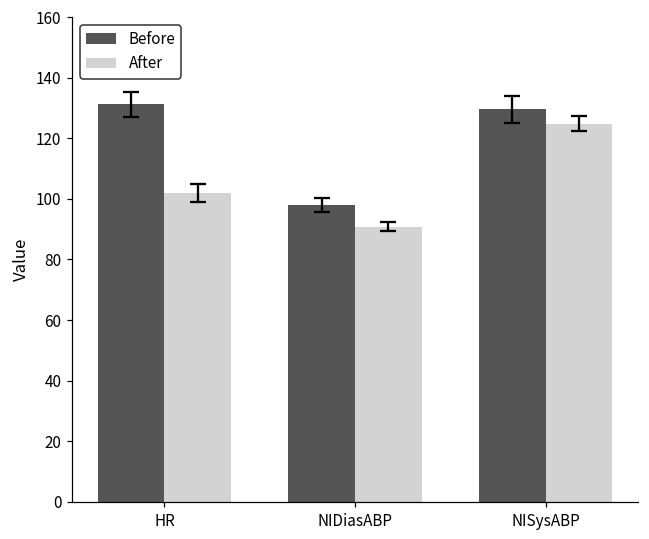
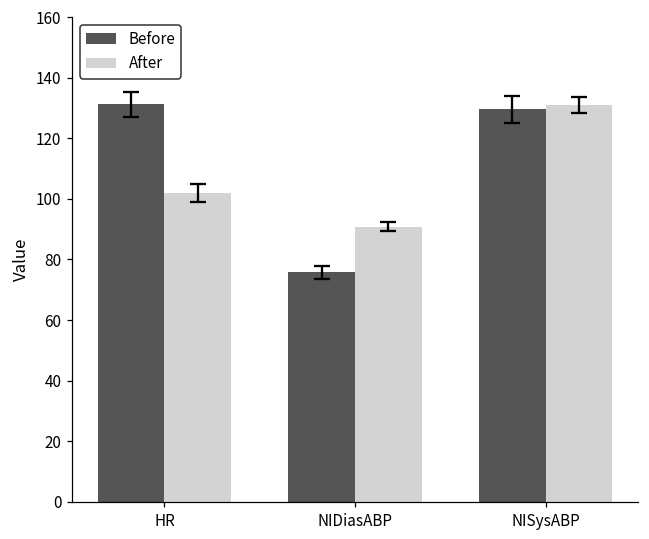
  {
    "Before": {
      "HR": 131,
-     "NIDiasABP": 98,
+     "NIDiasABP": 76,
      "NISysABP": 130
    },
    "After": {
      "HR": 102,
      "NIDiasABP": 91,
-     "NISysABP": 125
+     "NISysABP": 131
    }
  }
